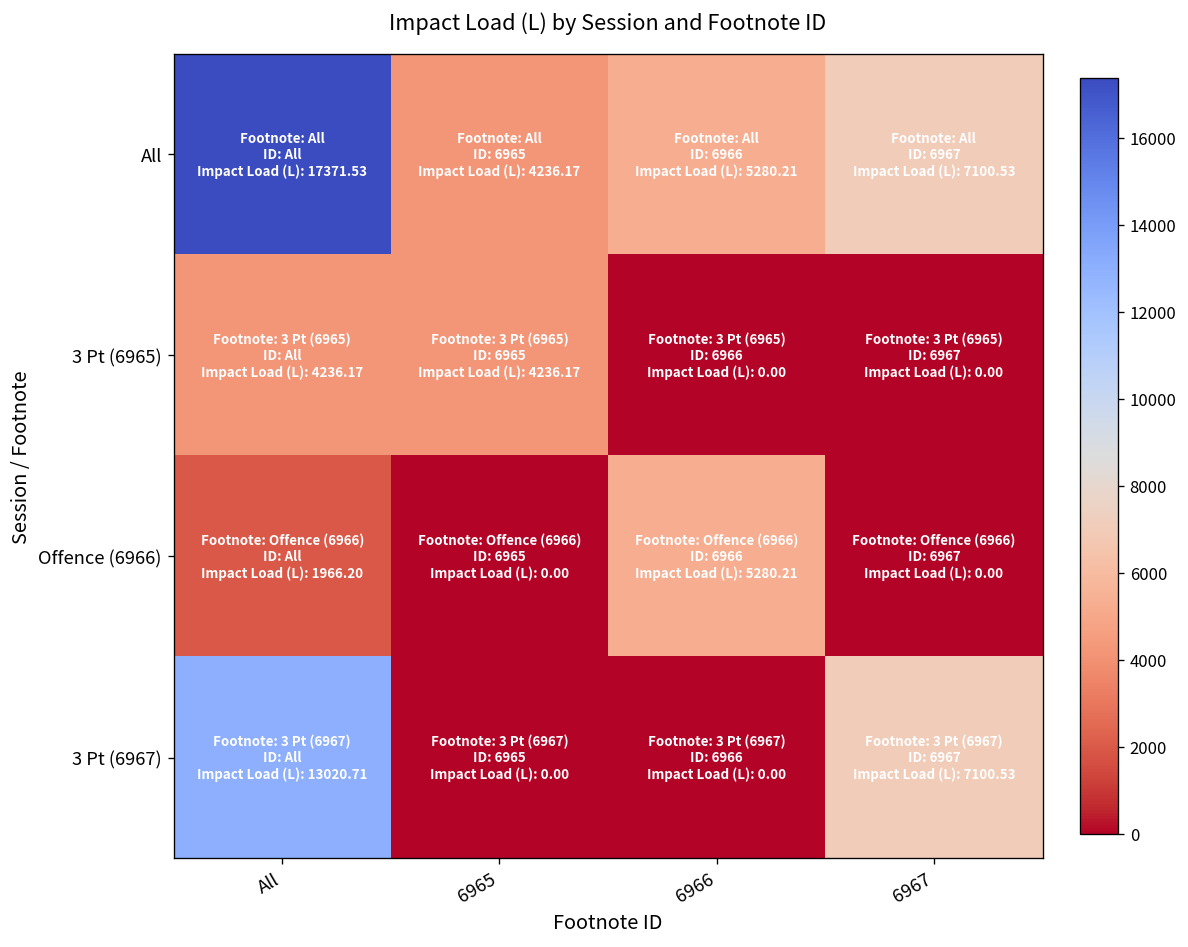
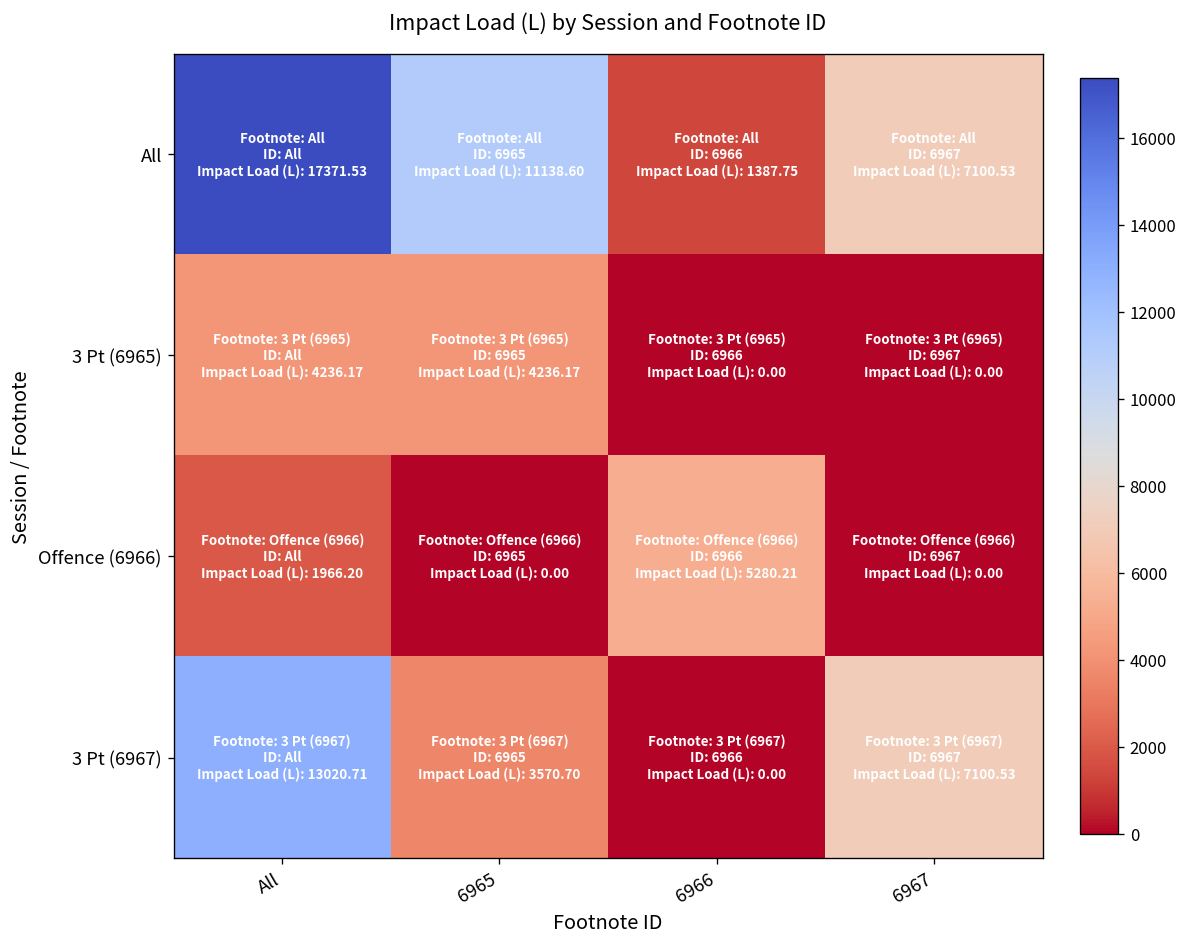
  {
    "All": {
      "All": 17371.53,
-     "6965": 4236.17,
-     "6966": 5280.21
+     "6965": 11138.60,
+     "6966": 1387.75
    },
    "3 Pt (6967)": {
-     "6965": 0.00
+     "6965": 3570.70
    }
  }
